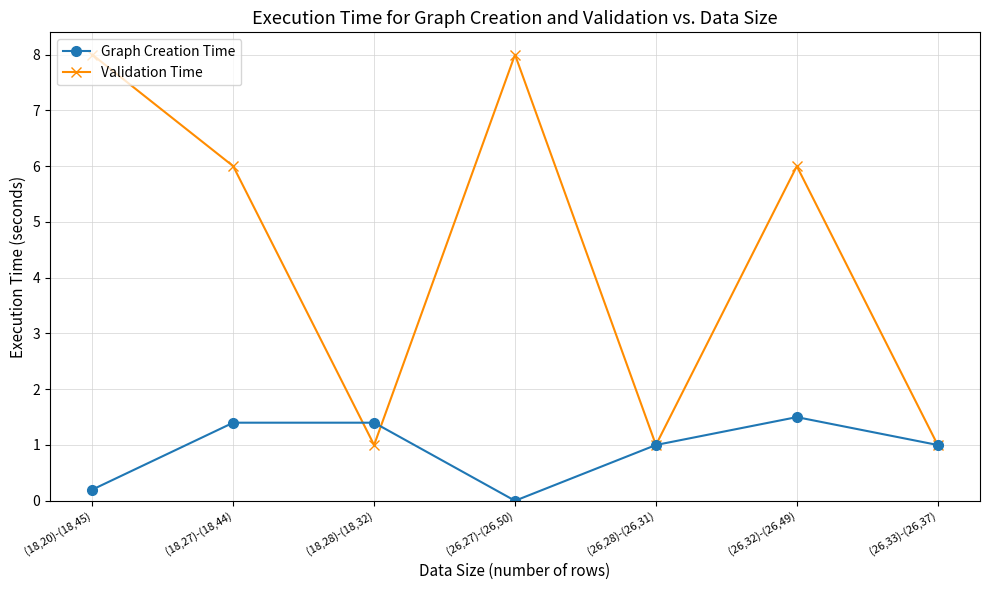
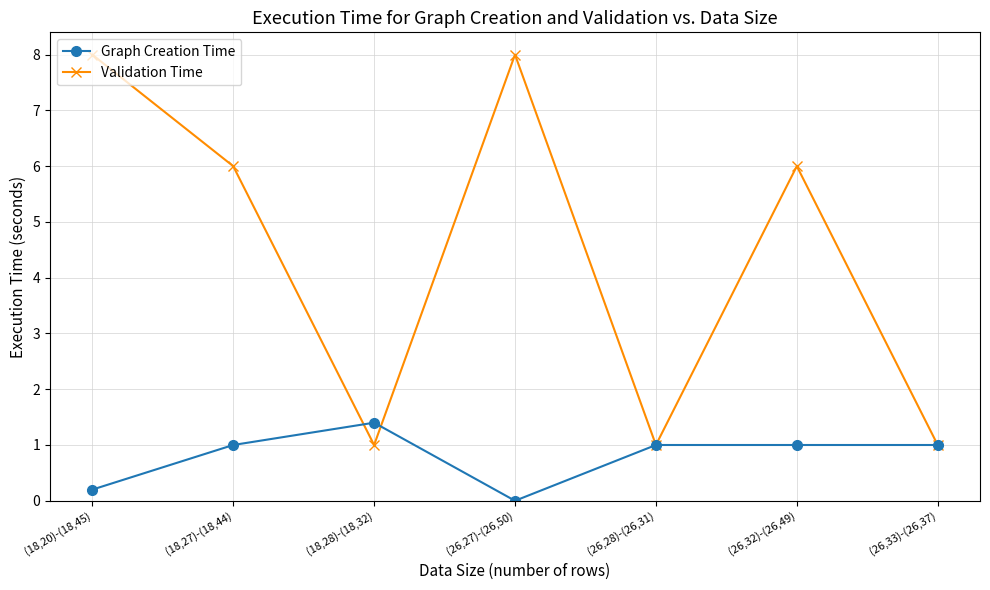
  {
    "Validation Time": {
      "(18,27)-(18,44)": 6.0,
      "(18,28)-(18,32)": 1.0,
      "(26,27)-(26,50)": 8.0,
      "(26,32)-(26,49)": 6.0
    },
    "Graph Creation Time": {
      "(18,20)-(18,45)": 0.2,
-     "(18,27)-(18,44)": 1.4,
+     "(18,27)-(18,44)": 1.0,
      "(18,28)-(18,32)": 1.4,
      "(26,27)-(26,50)": 0.0,
-     "(26,32)-(26,49)": 1.5
+     "(26,32)-(26,49)": 1.0
    }
  }
